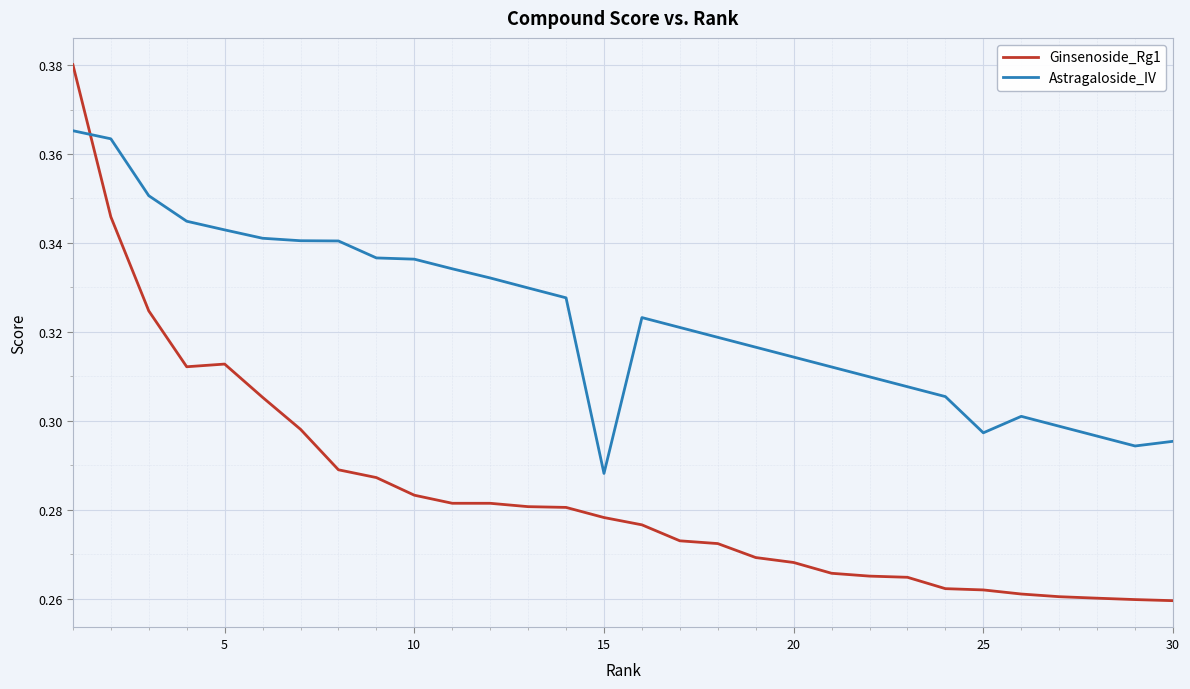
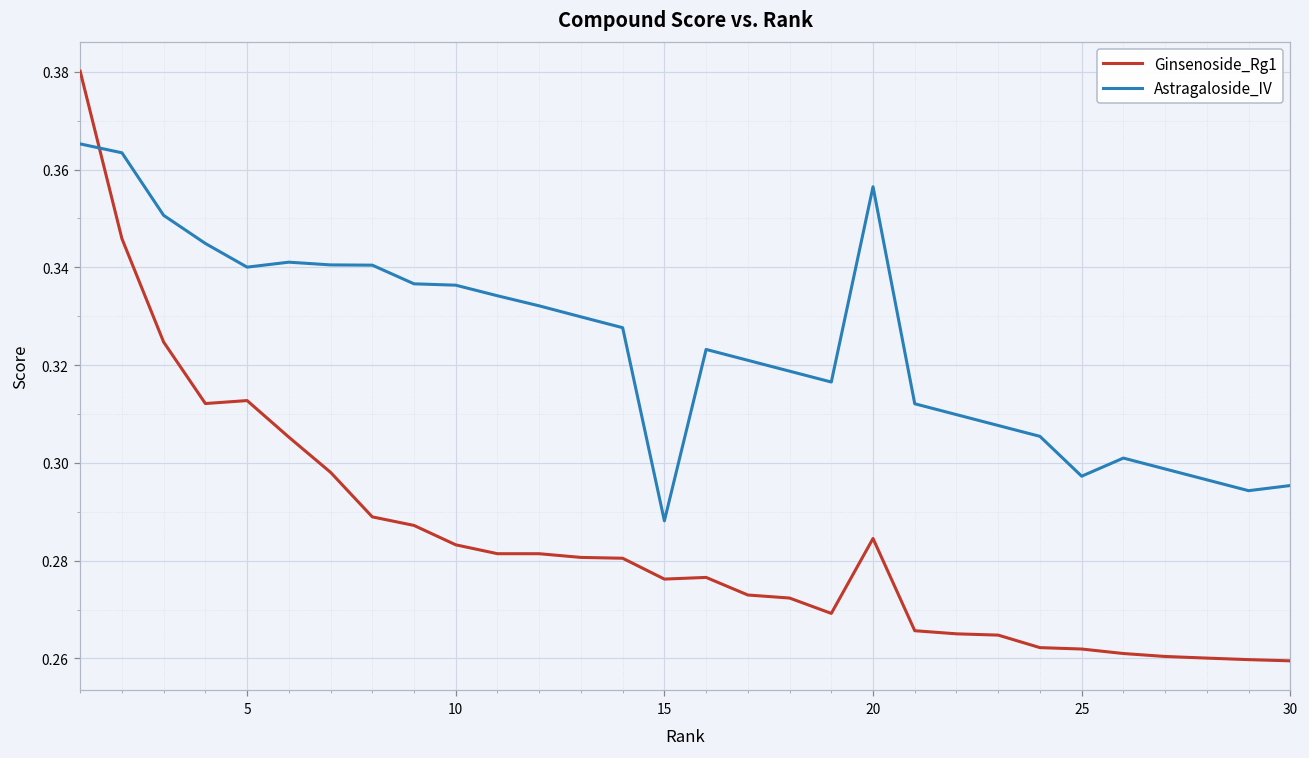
  {
    "Ginsenoside_Rg1": {
      "5": 0.313,
      "10": 0.283,
-     "15": 0.278,
-     "20": 0.268,
+     "15": 0.276,
+     "20": 0.285,
      "25": 0.262,
      "30": 0.260
    },
    "Astragaloside_IV": {
-     "5": 0.343,
+     "5": 0.340,
      "10": 0.336,
      "15": 0.288,
-     "20": 0.314,
+     "20": 0.356,
      "25": 0.297,
      "30": 0.295
    }
  }
